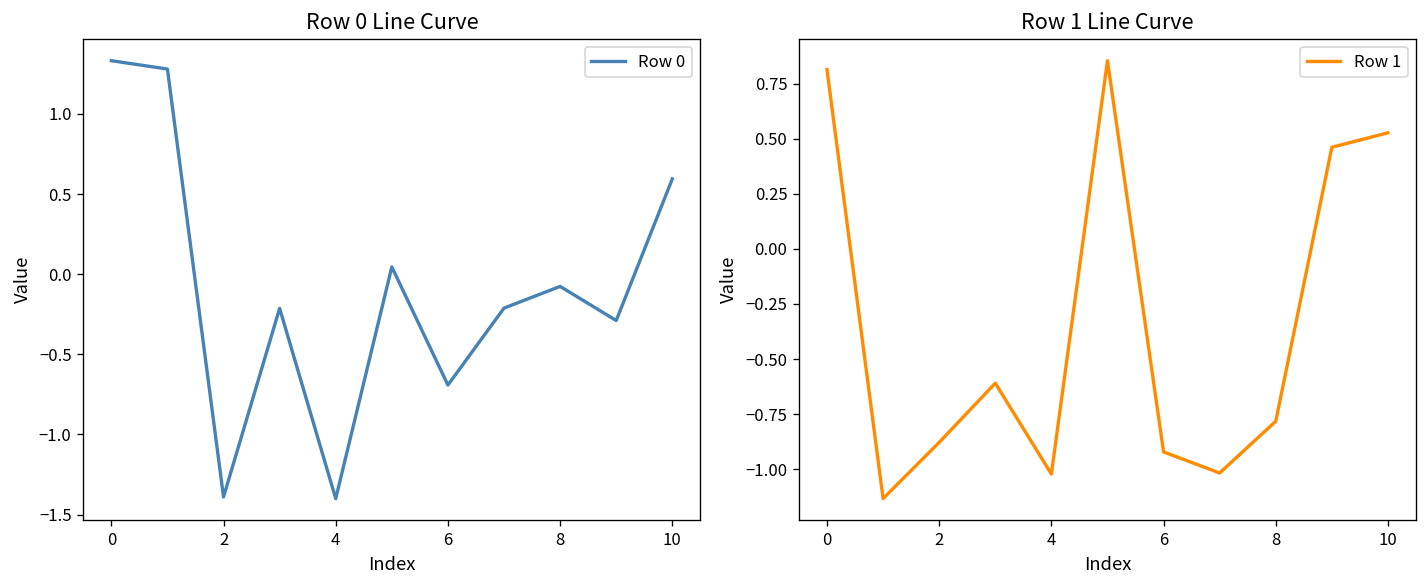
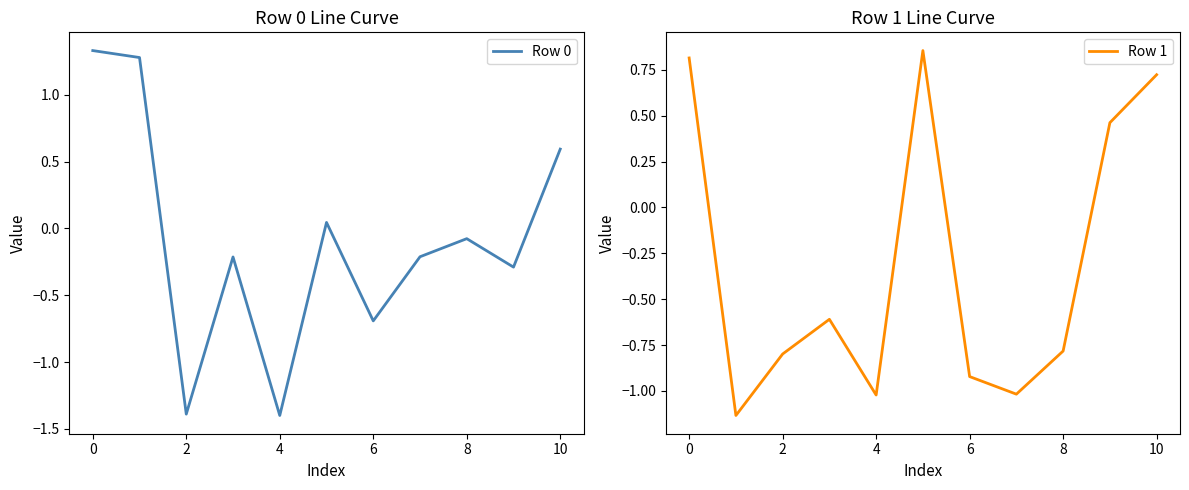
  {
    "Row 0 Line Curve": {
      "0": 1.33,
      "2": -1.39,
      "4": -1.40,
      "6": -0.69,
      "8": -0.08,
      "10": 0.59
    },
    "Row 1 Line Curve": {
      "0": 0.81,
-     "2": -0.88,
+     "2": -0.80,
      "4": -1.02,
      "6": -0.92,
      "8": -0.78,
-     "10": 0.53
+     "10": 0.72
    }
  }
